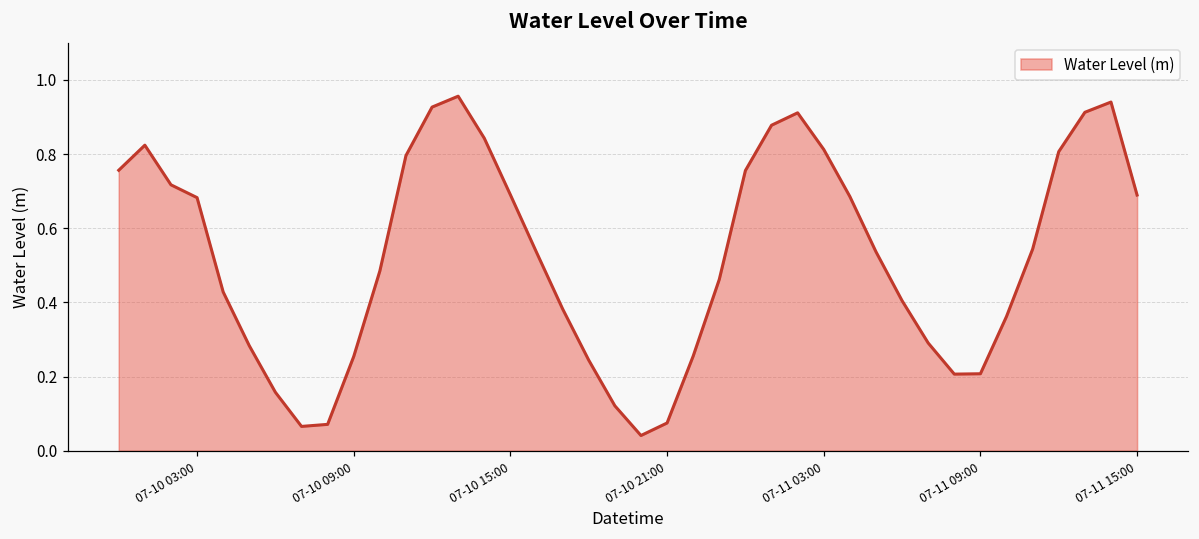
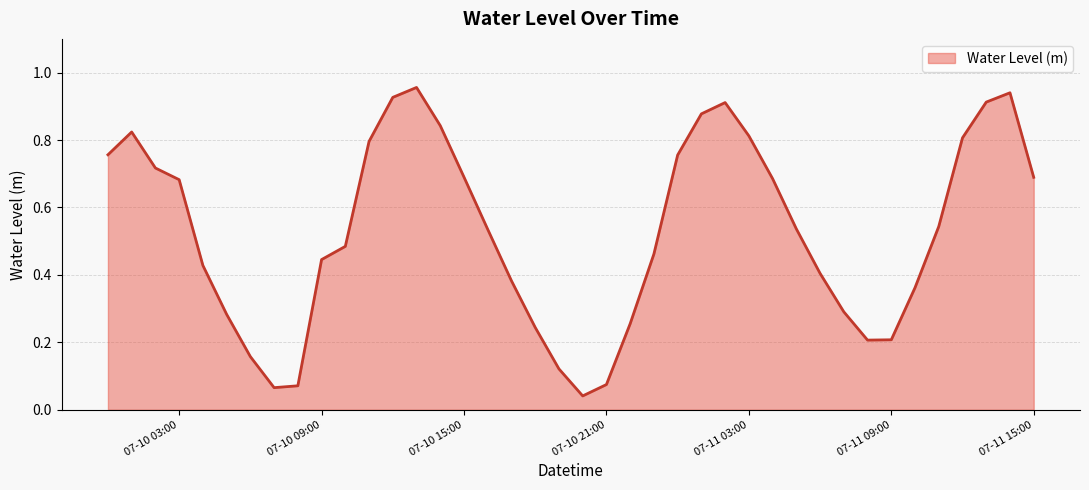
  {
    "07-10 03:00": 0.68,
-   "07-10 09:00": 0.25,
+   "07-10 09:00": 0.45,
    "07-10 15:00": 0.69,
    "07-10 21:00": 0.07,
    "07-11 03:00": 0.81,
    "07-11 09:00": 0.21,
    "07-11 15:00": 0.69
  }
